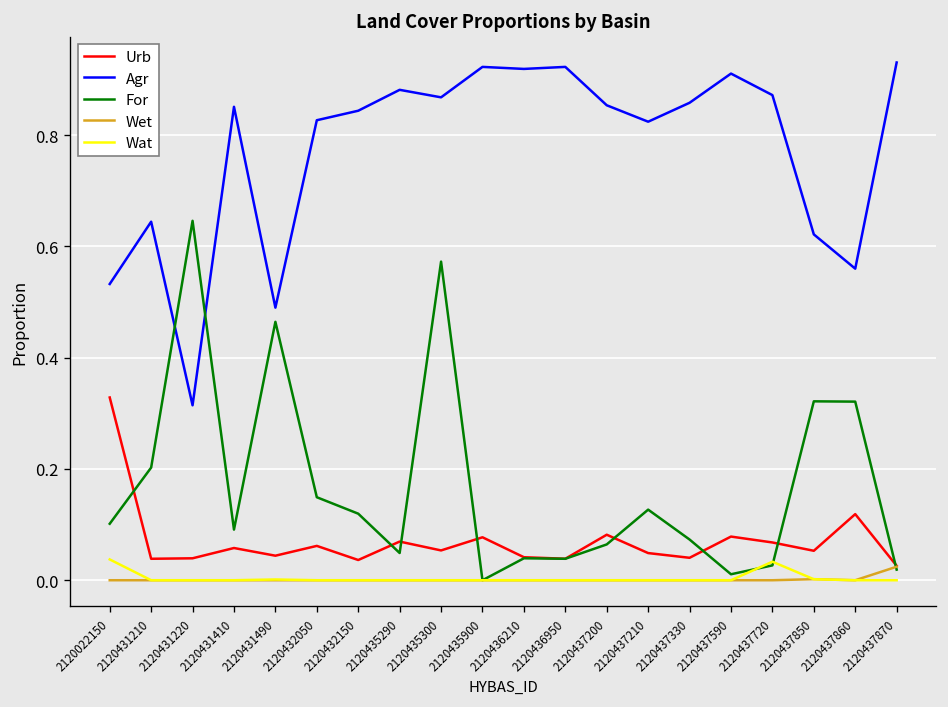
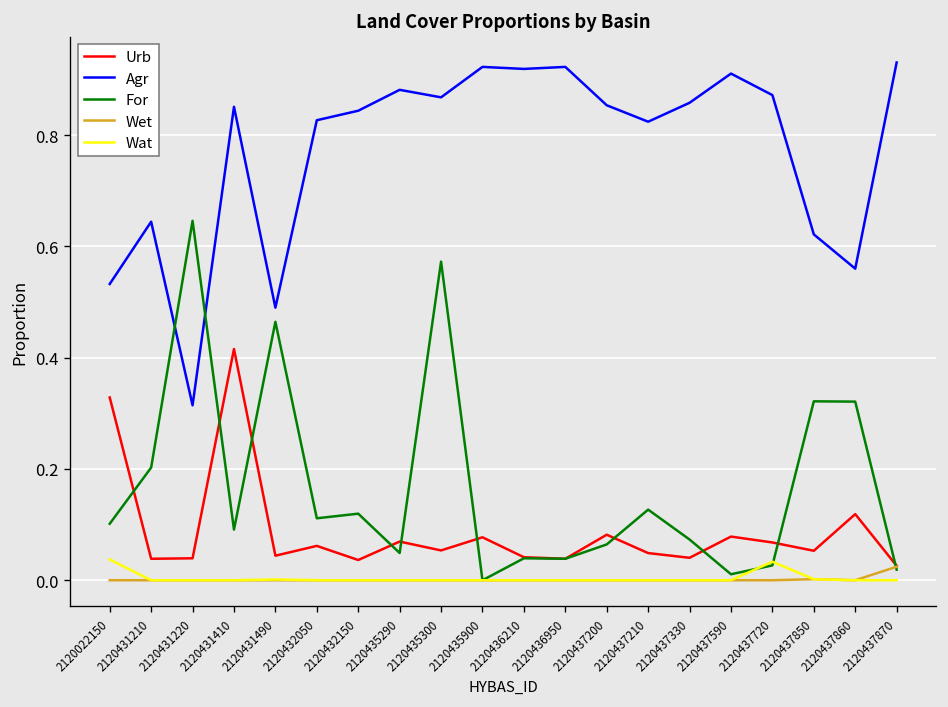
  {
    "Urb": {
      "2120022150": 0.33,
      "2120431210": 0.04,
      "2120431220": 0.04,
-     "2120431410": 0.06,
+     "2120431410": 0.42,
      "2120431490": 0.04,
      "2120432050": 0.06,
      "2120432150": 0.04,
      "2120435290": 0.07,
      "2120435300": 0.05,
      "2120435900": 0.08,
      "2120437200": 0.08,
      "2120437210": 0.05,
      "2120437330": 0.04,
      "2120437590": 0.08,
      "2120437720": 0.07,
      "2120437850": 0.05,
      "2120437860": 0.12
    },
    "Agr": {
      "2120022150": 0.53,
      "2120431210": 0.64,
      "2120431220": 0.31,
      "2120431410": 0.85,
      "2120431490": 0.49,
      "2120432050": 0.83,
      "2120432150": 0.84,
      "2120435290": 0.88,
      "2120435300": 0.87,
      "2120435900": 0.92,
      "2120436210": 0.92,
      "2120436950": 0.92,
      "2120437200": 0.85,
      "2120437210": 0.82,
      "2120437330": 0.86,
      "2120437590": 0.91,
      "2120437720": 0.87,
      "2120437850": 0.62,
      "2120437860": 0.56,
      "2120437870": 0.93
    },
    "For": {
      "2120022150": 0.10,
      "2120431210": 0.20,
      "2120431220": 0.65,
      "2120431410": 0.09,
      "2120431490": 0.46,
-     "2120432050": 0.15,
+     "2120432050": 0.11,
      "2120432150": 0.12,
      "2120435290": 0.05,
      "2120435300": 0.57,
      "2120437200": 0.06,
      "2120437210": 0.13,
      "2120437330": 0.07,
      "2120437590": 0.01,
      "2120437720": 0.03,
      "2120437850": 0.32,
      "2120437860": 0.32
    },
    "Wet": {
      "2120022150": 0.00,
      "2120437720": 0.00
    },
    "Wat": {
      "2120022150": 0.04,
      "2120437720": 0.03,
      "2120437870": 0.00
    }
  }
